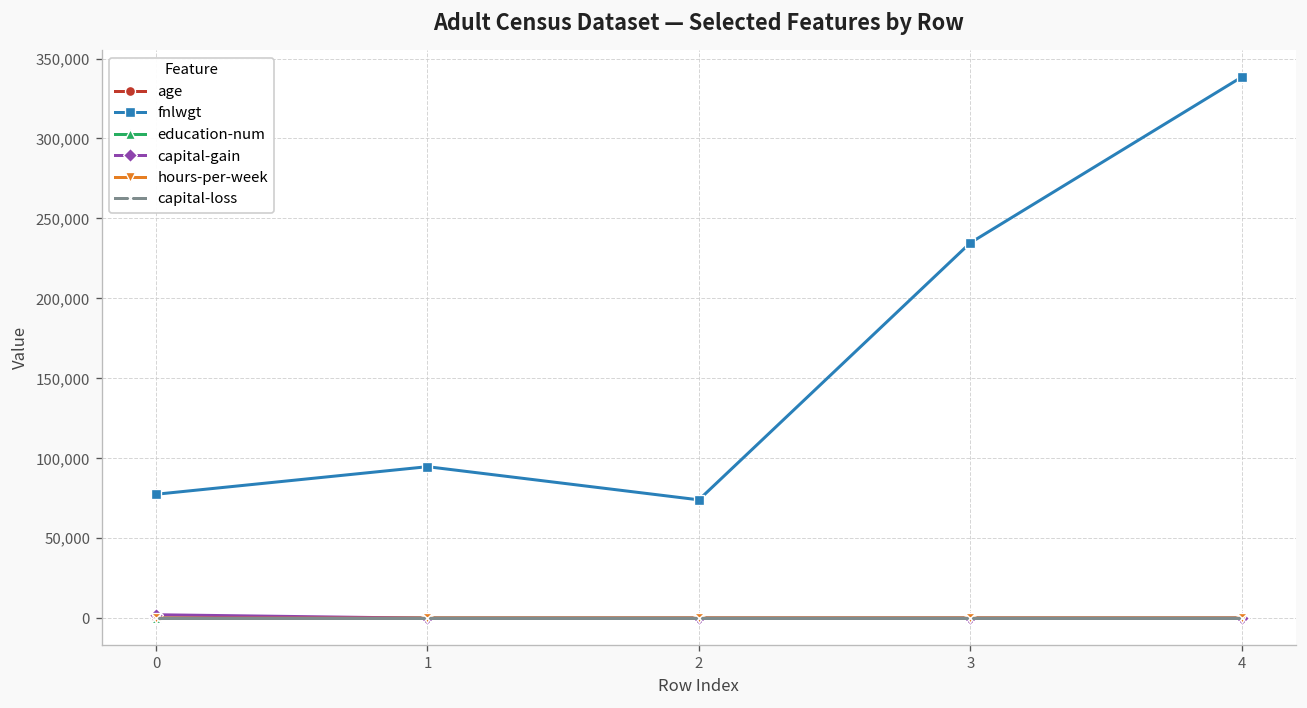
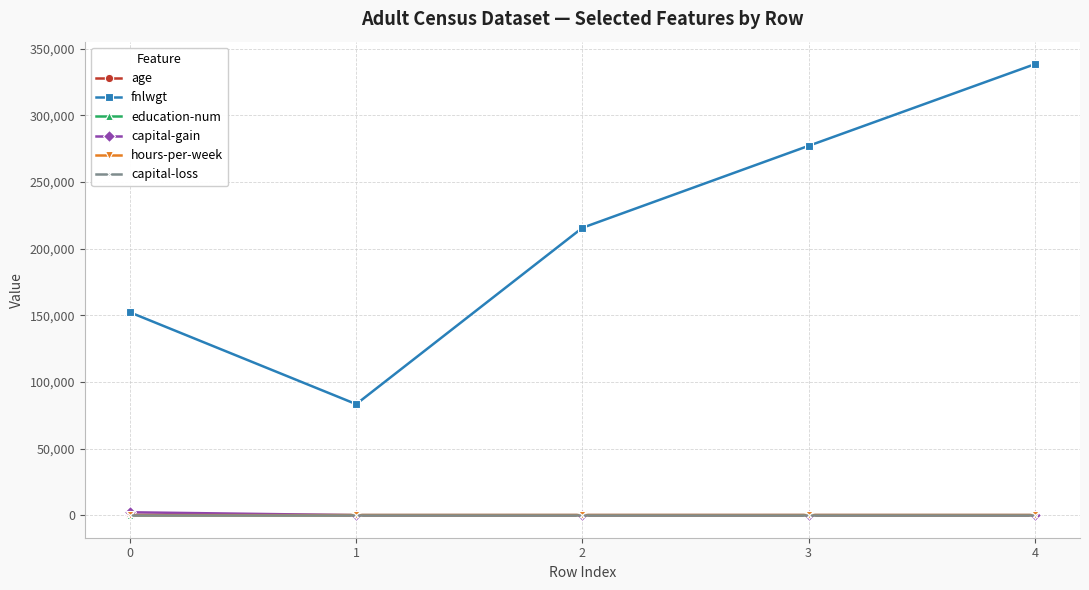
  {
    "capital-loss": {
      "0": "0"
    },
    "fnlwgt": {
-     "0": "78,000",
-     "1": "95,000",
-     "2": "74,000",
-     "3": "235,000",
+     "0": "152,000",
+     "1": "83,000",
+     "2": "216,000",
+     "3": "277,000",
      "4": "338,000"
    },
    "capital-gain": {
      "0": "2,000"
    }
  }
